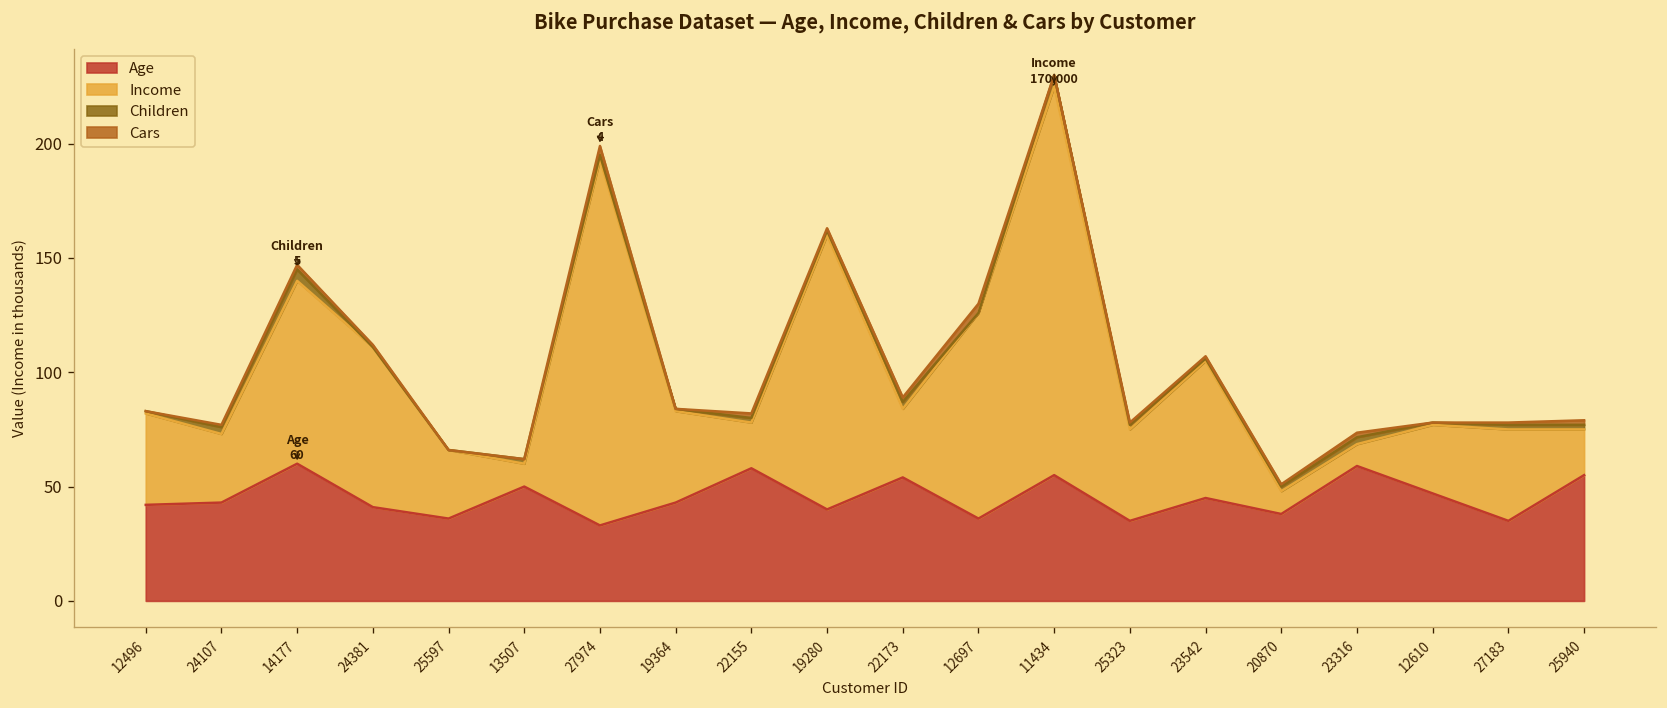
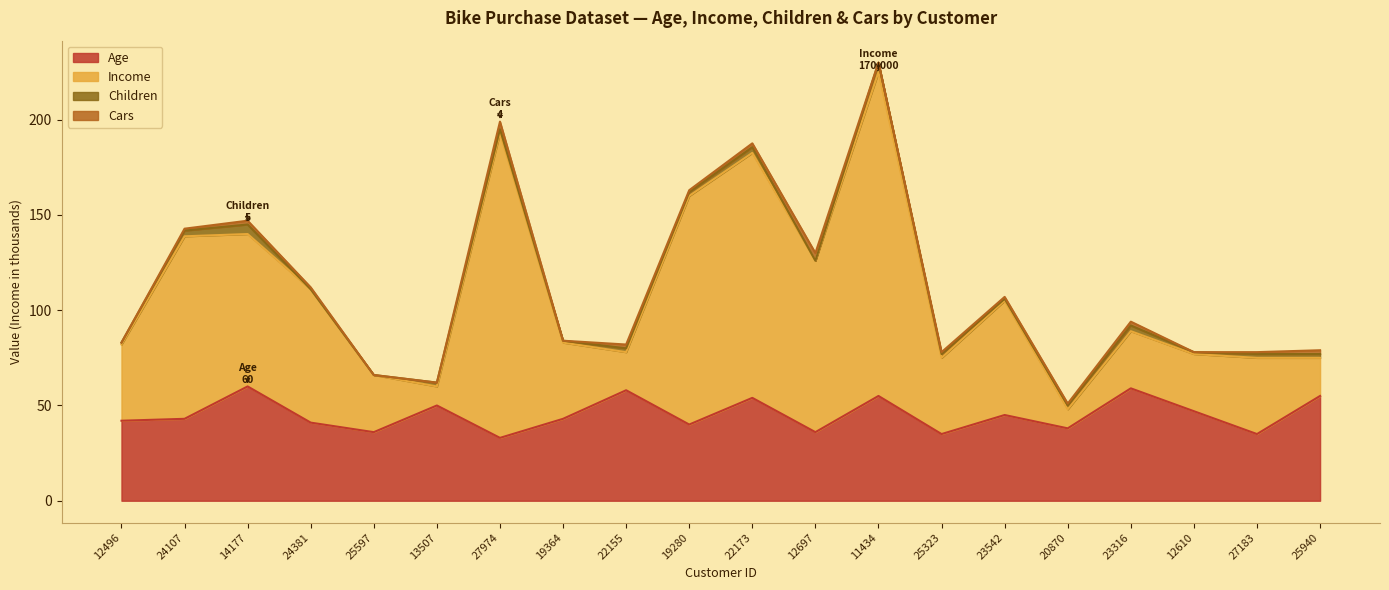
  {
    "Income": {
-     "24107": 30,
+     "24107": 96,
      "14177": 80,
      "13507": 10,
      "27974": 160,
      "22155": 20,
      "19280": 120,
-     "22173": 30,
+     "22173": 129,
      "11434": 170,
      "25323": 40,
      "20870": 10,
-     "23316": 10,
+     "23316": 30,
      "27183": 40,
      "25940": 20
    }
  }
